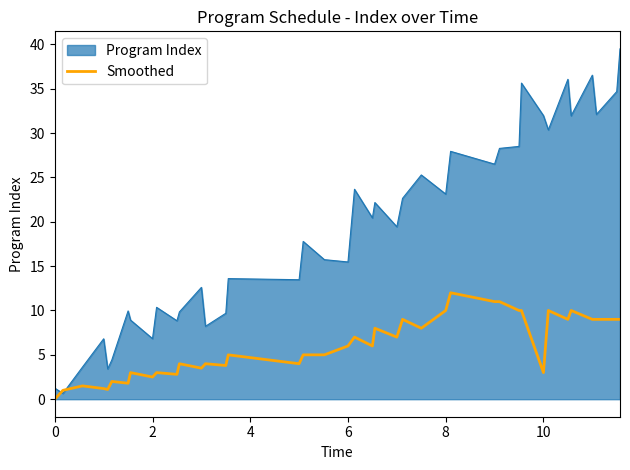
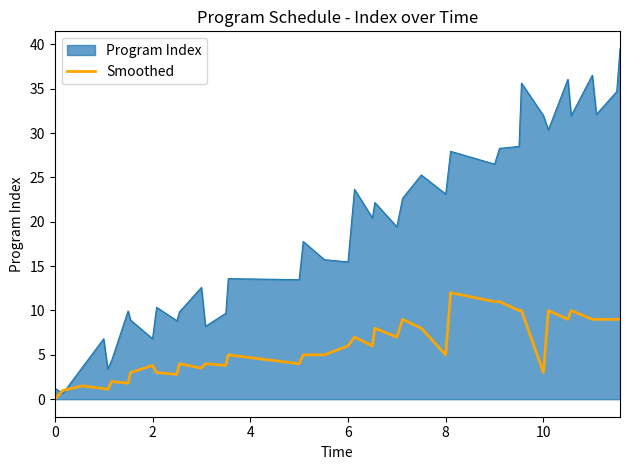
  {
    "Program Index": {
      "0": 1,
      "2": 7,
      "6": 15,
      "8": 23,
      "10": 32
    },
    "Smoothed": {
      "0": 0,
-     "2": 3,
+     "2": 4,
      "6": 6,
-     "8": 10,
+     "8": 5,
      "10": 3
    }
  }
